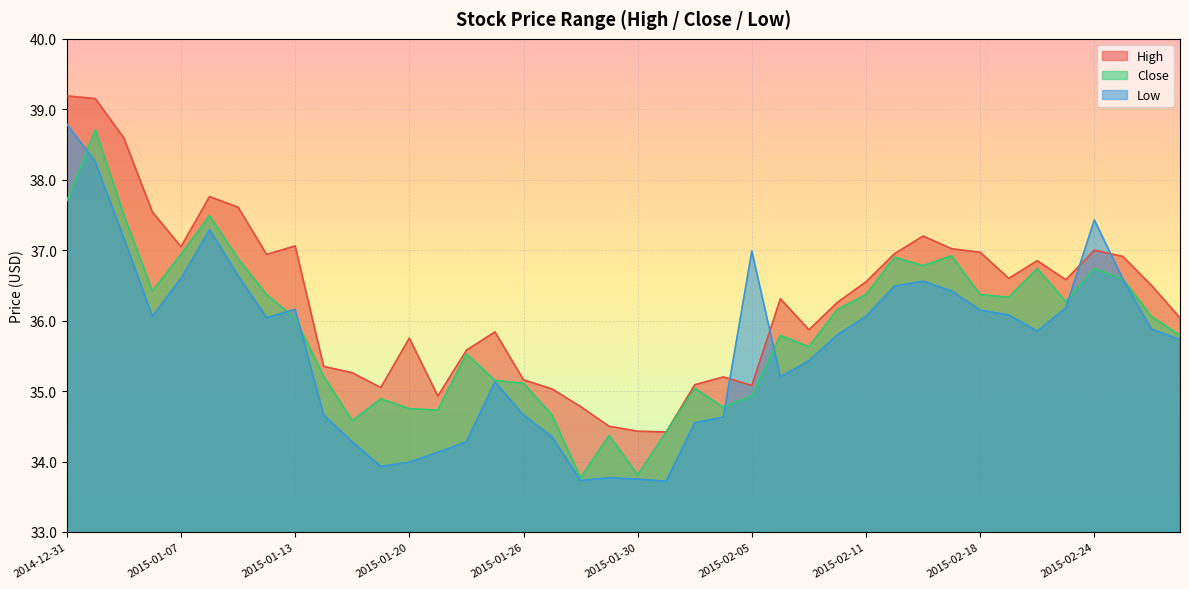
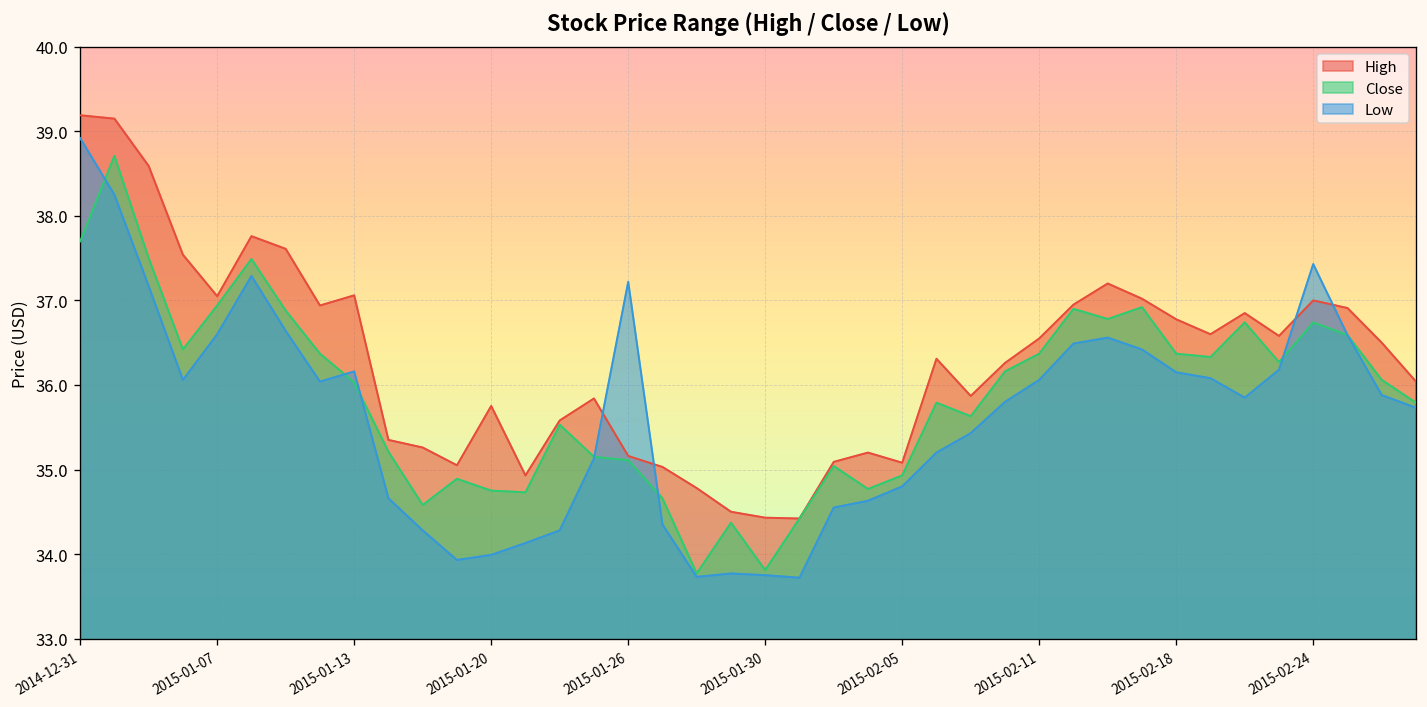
  {
    "High": {
      "2014-12-31": 39.2,
      "2015-01-07": 37.0,
      "2015-01-13": 37.1,
      "2015-01-20": 35.8,
      "2015-01-26": 35.2,
      "2015-01-30": 34.4,
      "2015-02-05": 35.1,
      "2015-02-11": 36.5,
-     "2015-02-18": 37.0,
+     "2015-02-18": 36.8,
      "2015-02-24": 37.0
    },
    "Close": {
      "2014-12-31": 37.7,
      "2015-01-07": 36.9,
      "2015-01-13": 36.0,
      "2015-01-20": 34.8,
      "2015-01-26": 35.1,
      "2015-01-30": 33.8,
      "2015-02-05": 34.9,
      "2015-02-11": 36.4,
      "2015-02-18": 36.4,
      "2015-02-24": 36.7
    },
    "Low": {
-     "2014-12-31": 38.8,
+     "2014-12-31": 38.9,
      "2015-01-07": 36.6,
      "2015-01-13": 36.2,
      "2015-01-20": 34.0,
-     "2015-01-26": 34.7,
+     "2015-01-26": 37.2,
      "2015-01-30": 33.8,
-     "2015-02-05": 37.0,
+     "2015-02-05": 34.8,
      "2015-02-11": 36.1,
      "2015-02-18": 36.2,
      "2015-02-24": 37.4
    }
  }
